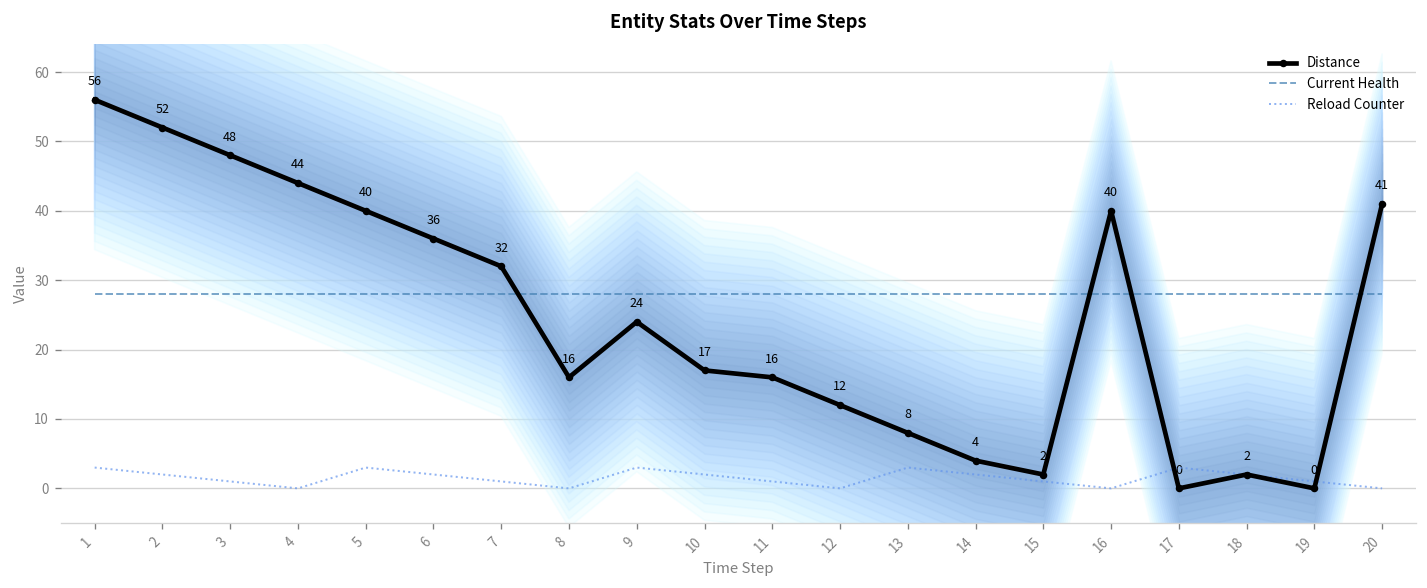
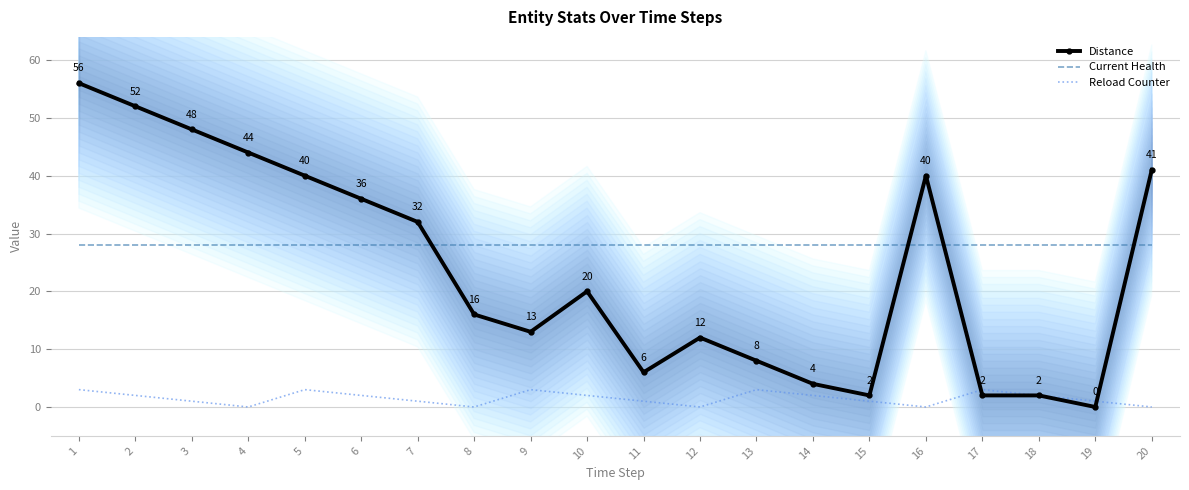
  {
    "Distance": {
      "1": 56,
      "2": 52,
      "3": 48,
      "4": 44,
      "5": 40,
      "6": 36,
      "7": 32,
      "8": 16,
-     "9": 24,
-     "10": 17,
-     "11": 16,
+     "9": 13,
+     "10": 20,
+     "11": 6,
      "12": 12,
      "13": 8,
      "14": 4,
      "16": 40,
-     "17": 0,
+     "17": 2,
      "19": 0,
      "20": 41
    }
  }
